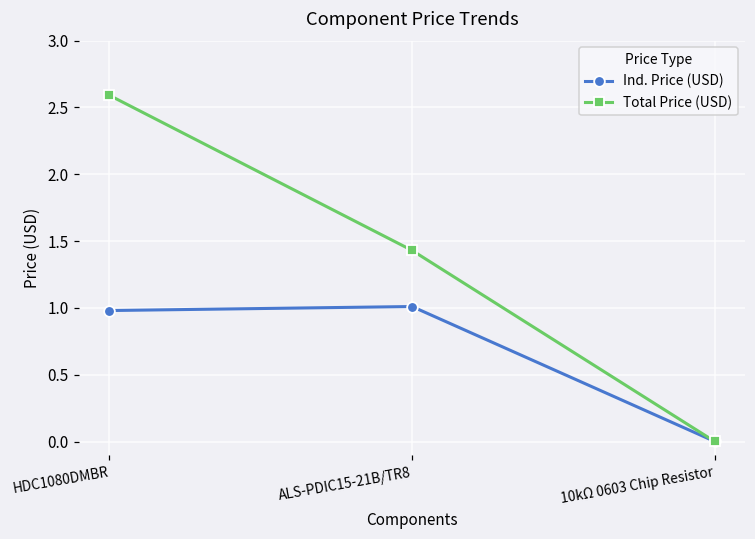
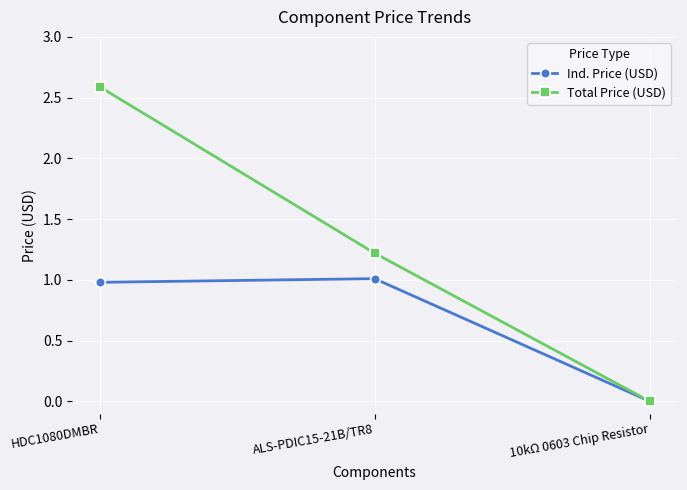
  {
    "Ind. Price (USD)": {
      "HDC1080DMBR": 0.98,
      "ALS-PDIC15-21B/TR8": 1.01
    },
    "Total Price (USD)": {
      "HDC1080DMBR": 2.59,
-     "ALS-PDIC15-21B/TR8": 1.43
+     "ALS-PDIC15-21B/TR8": 1.22
    }
  }
